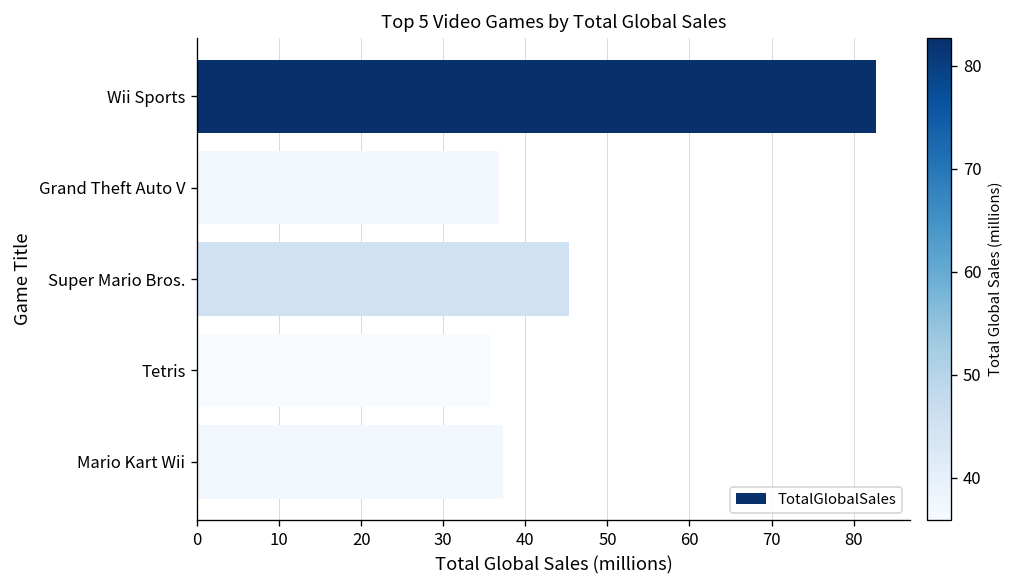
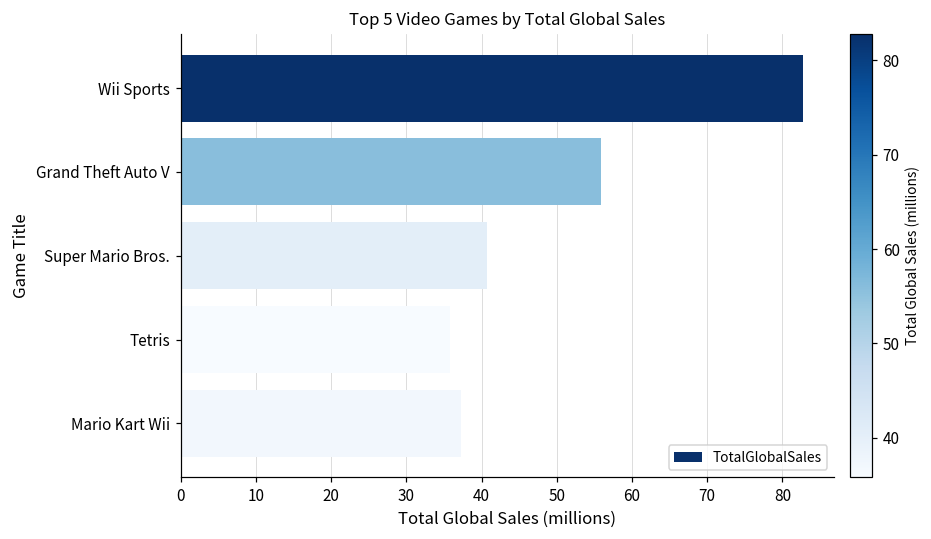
  {
    "Wii Sports": 83,
-   "Grand Theft Auto V": 37,
-   "Super Mario Bros.": 45,
+   "Grand Theft Auto V": 56,
+   "Super Mario Bros.": 41,
    "Tetris": 36,
    "Mario Kart Wii": 37
  }
